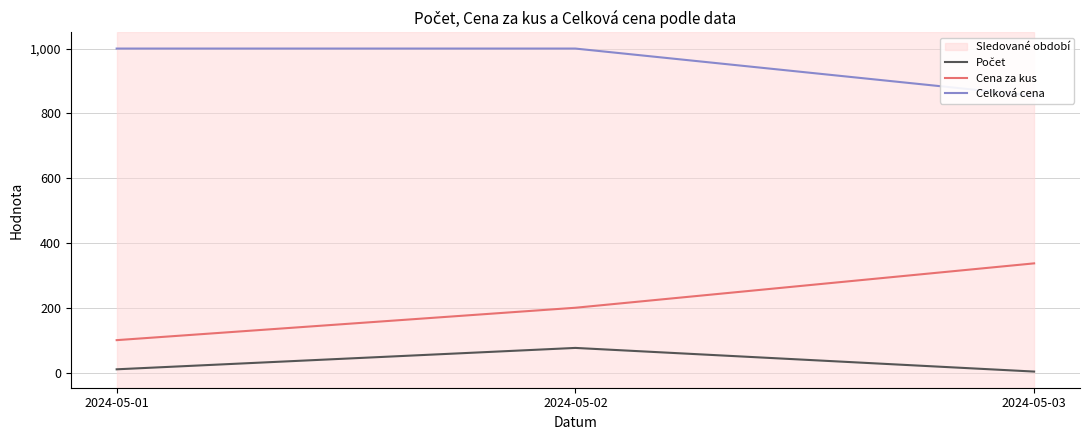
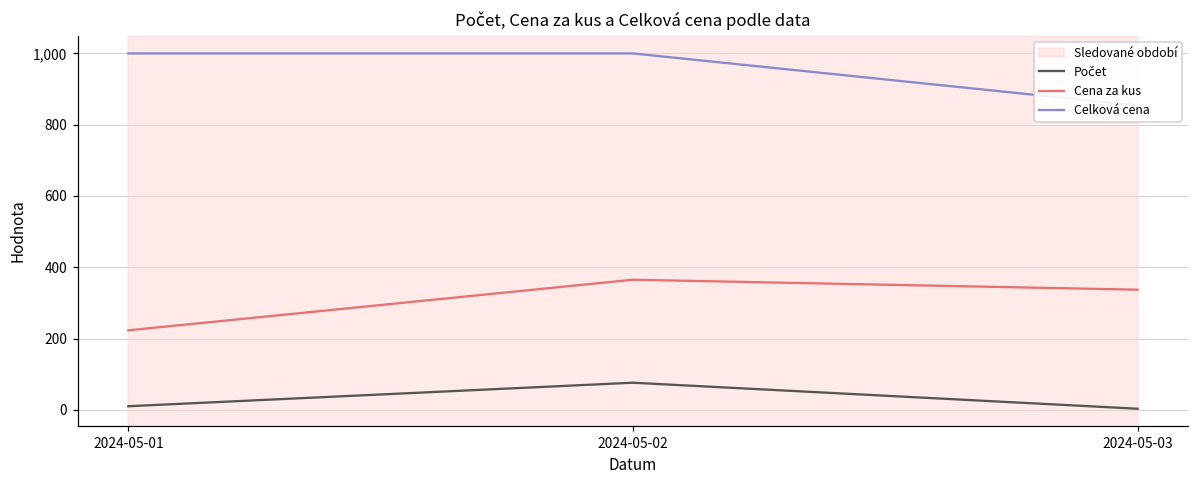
  {
    "Počet": {
      "2024-05-01": "10",
      "2024-05-02": "80",
      "2024-05-03": "0"
    },
    "Cena za kus": {
-     "2024-05-01": "100",
-     "2024-05-02": "200",
+     "2024-05-01": "220",
+     "2024-05-02": "370",
      "2024-05-03": "340"
    },
    "Celková cena": {
      "2024-05-01": "1,000",
      "2024-05-02": "1,000"
    }
  }
